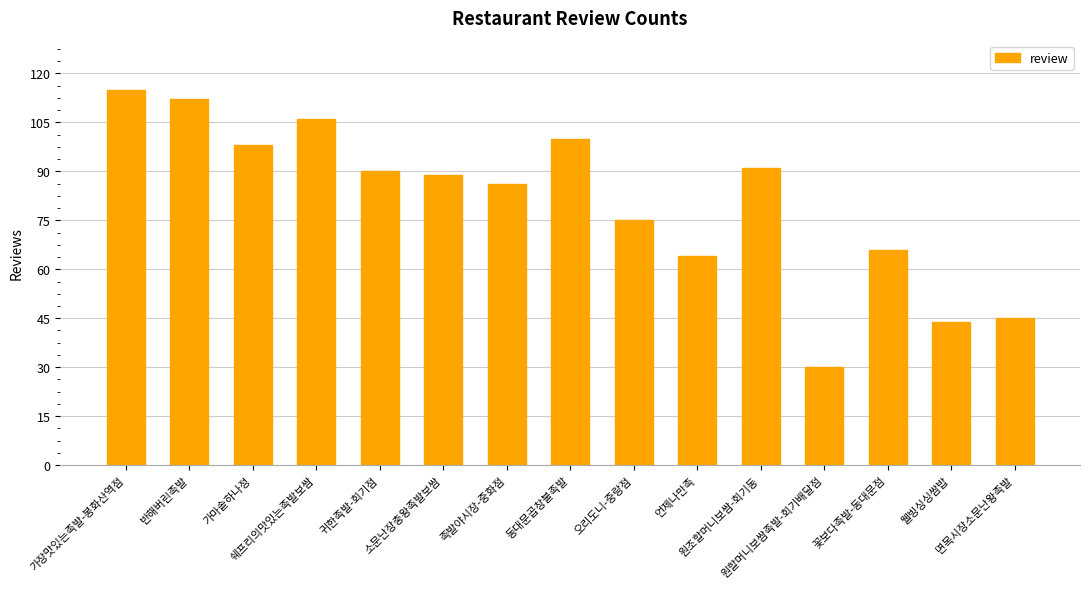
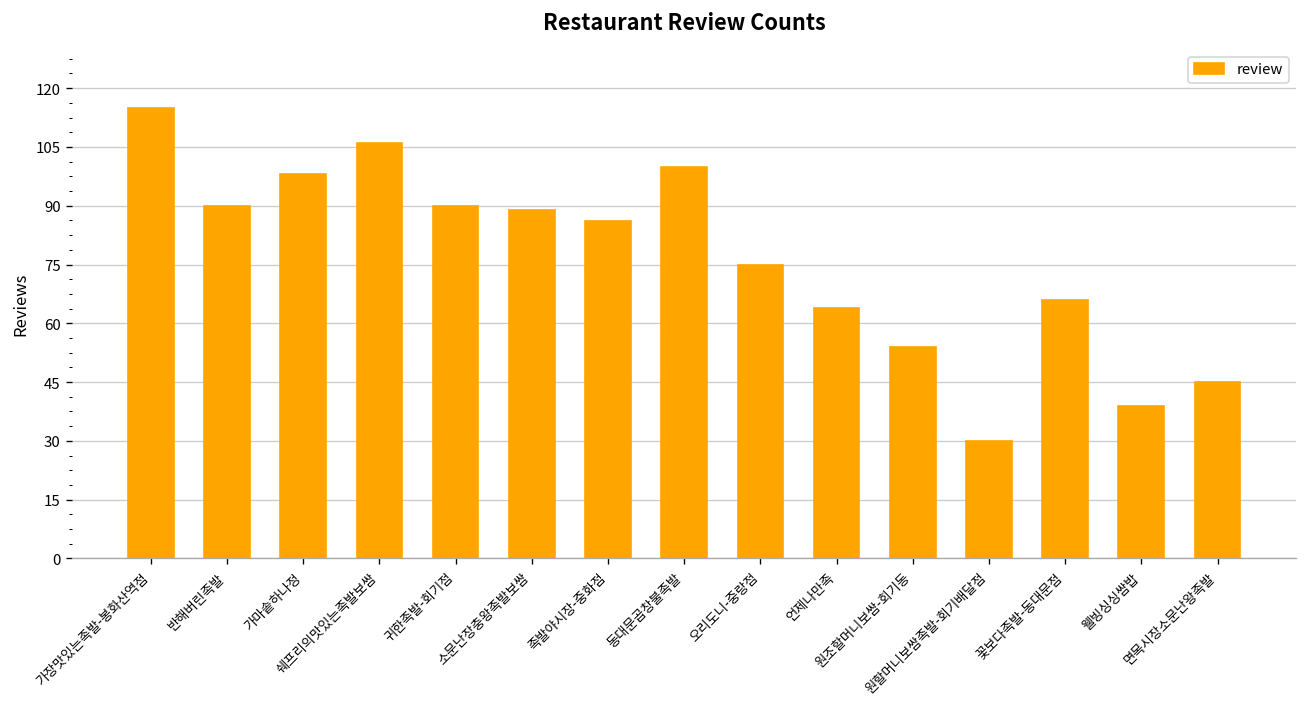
  {
    "가장맛있는족발-봉화산역점": 115,
-   "반해버린족발": 112,
+   "반해버린족발": 90,
    "가마솥하나정": 98,
    "쉐프리의맛있는족발보쌈": 106,
    "귀한족발-회기점": 90,
    "소문난장충왕족발보쌈": 89,
    "족발야시장-중화점": 86,
    "동대문곱창불족발": 100,
    "오리도니-중랑점": 75,
    "언제나만족": 64,
-   "원조할머니보쌈-회기동": 91,
+   "원조할머니보쌈-회기동": 54,
    "원할머니보쌈족발-회기배달점": 30,
    "꽃보다족발-동대문점": 66,
-   "웰빙싱싱쌈밥": 44,
+   "웰빙싱싱쌈밥": 39,
    "면목시장소문난왕족발": 45
  }
